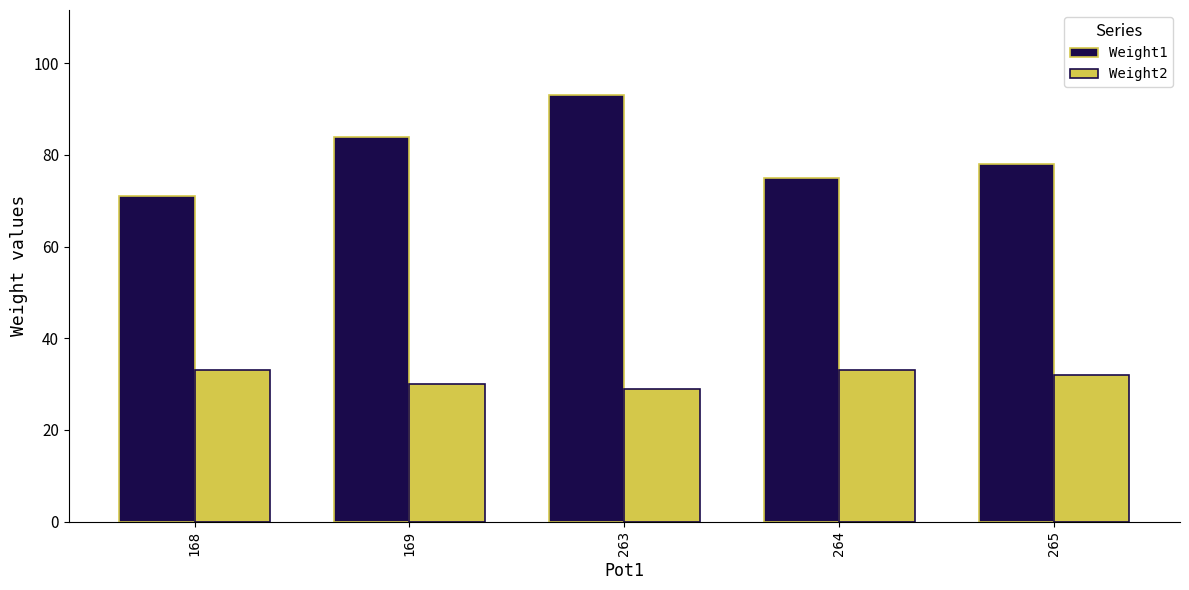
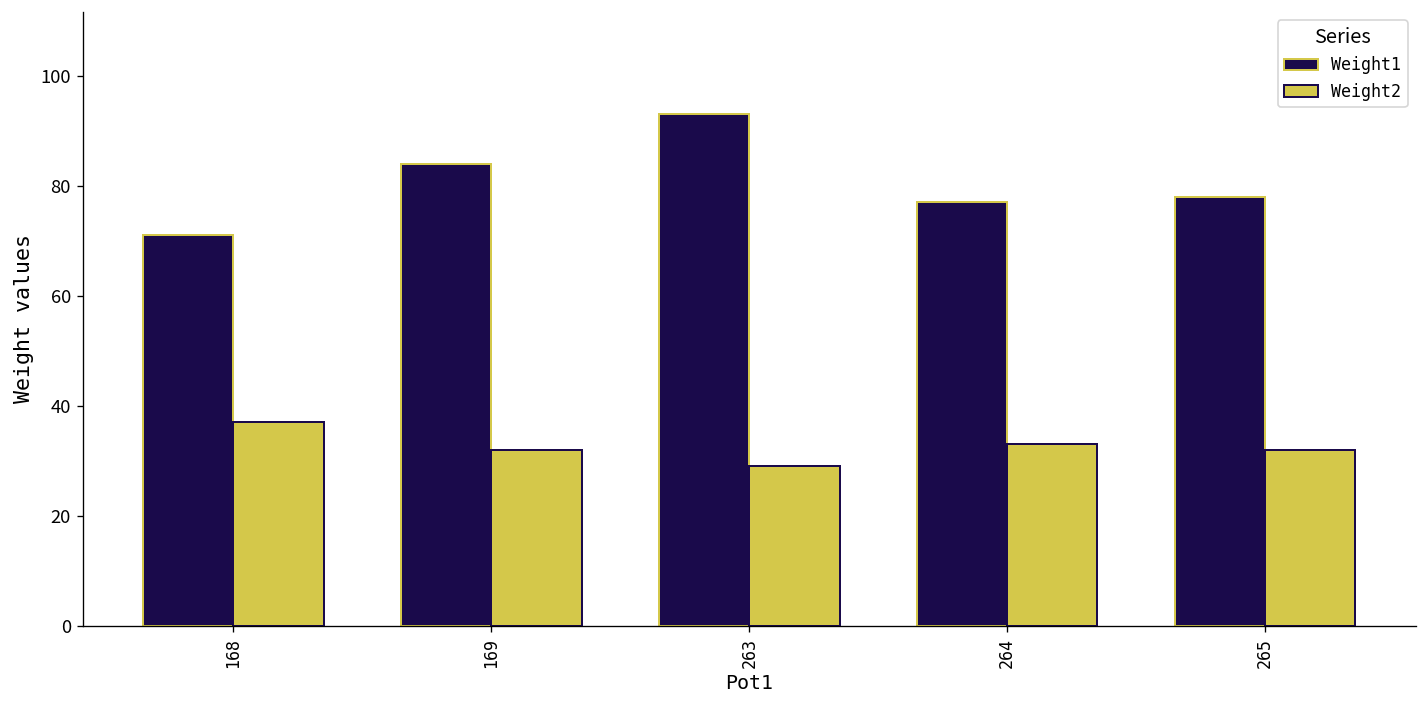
  {
    "Weight1": {
      "168": 71,
      "169": 84,
      "263": 93,
-     "264": 75,
+     "264": 77,
      "265": 78
    },
    "Weight2": {
-     "168": 33,
-     "169": 30,
+     "168": 37,
+     "169": 32,
      "263": 29,
      "264": 33,
      "265": 32
    }
  }
